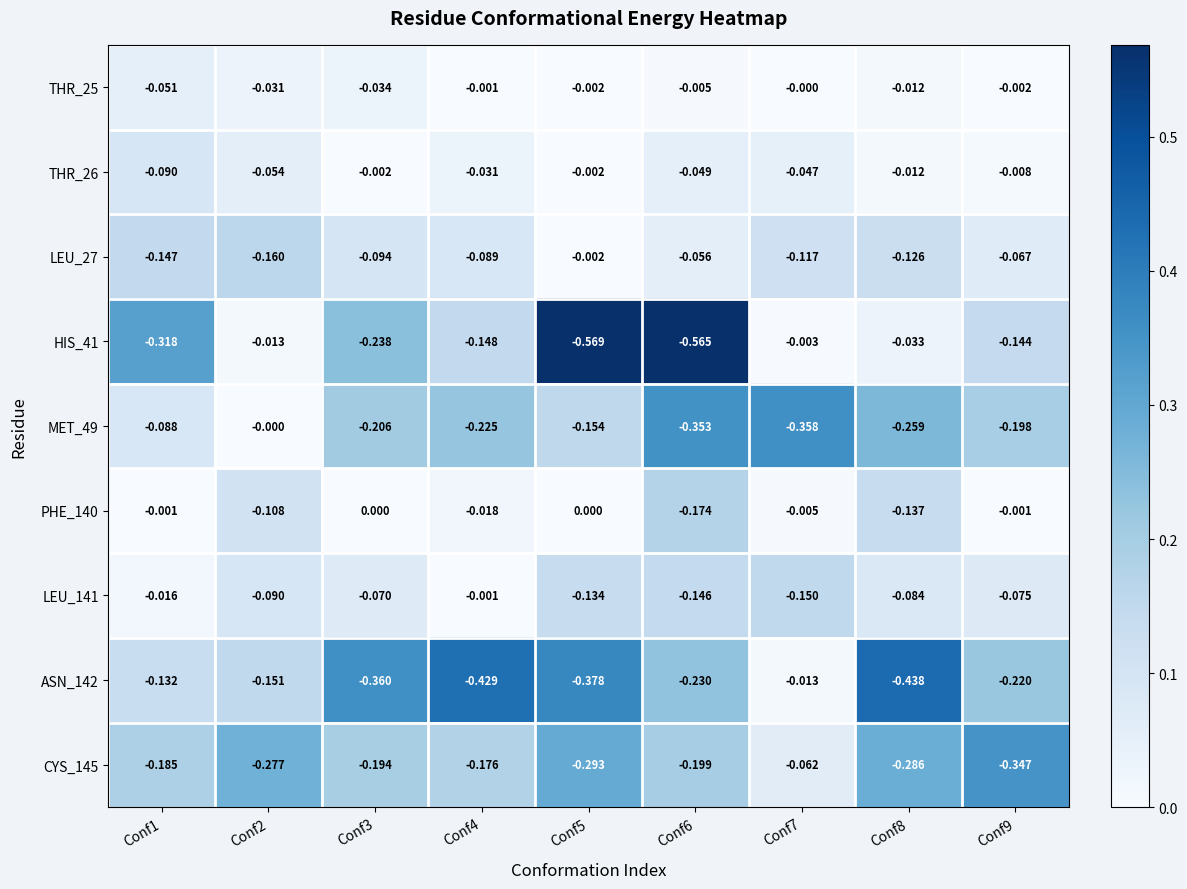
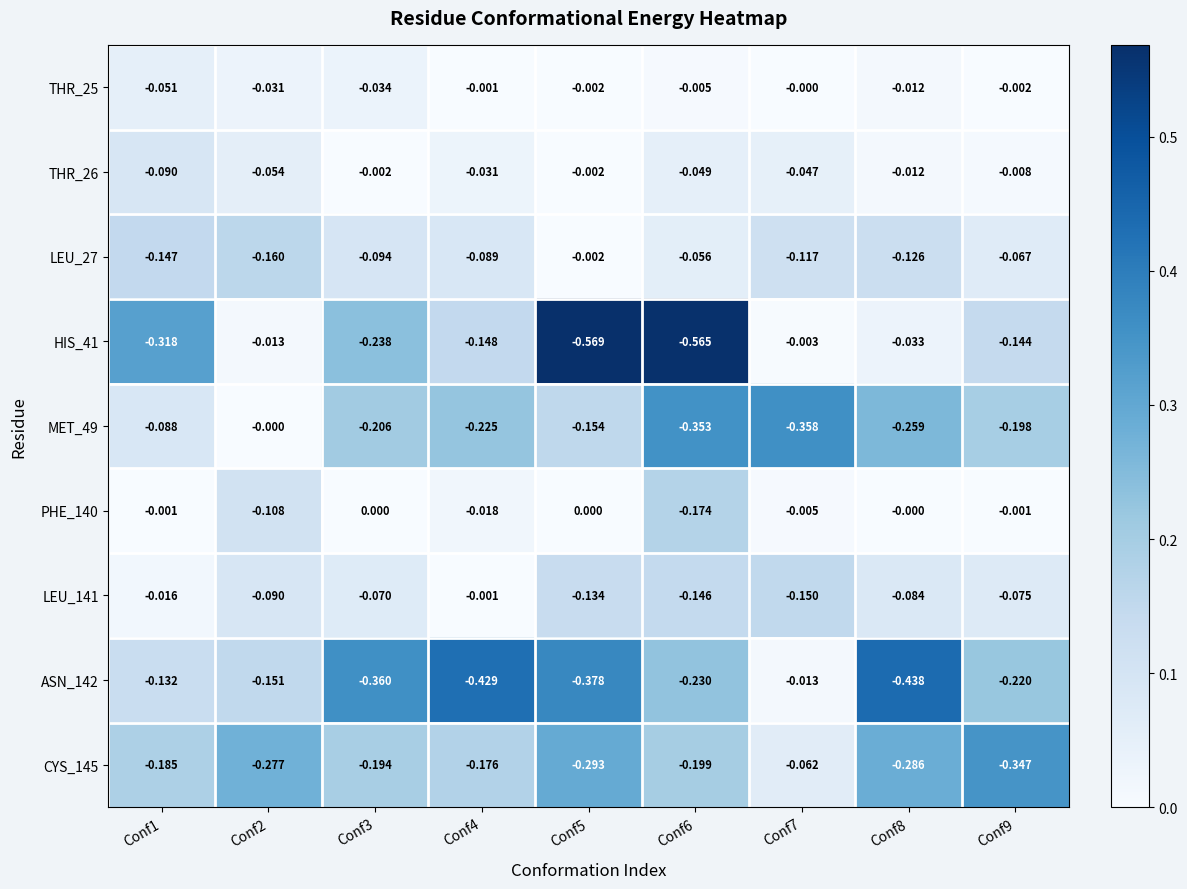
  {
    "THR_25": {
      "Conf1": -0.051,
      "Conf2": -0.031,
      "Conf3": -0.034,
      "Conf4": -0.001,
      "Conf5": -0.002,
      "Conf6": -0.005,
      "Conf7": -0.000,
      "Conf8": -0.012,
      "Conf9": -0.002
    },
    "THR_26": {
      "Conf1": -0.090,
      "Conf2": -0.054,
      "Conf3": -0.002,
      "Conf4": -0.031,
      "Conf5": -0.002,
      "Conf6": -0.049,
      "Conf7": -0.047,
      "Conf8": -0.012,
      "Conf9": -0.008
    },
    "LEU_27": {
      "Conf1": -0.147,
      "Conf2": -0.160,
      "Conf3": -0.094,
      "Conf4": -0.089,
      "Conf5": -0.002,
      "Conf6": -0.056,
      "Conf7": -0.117,
      "Conf8": -0.126,
      "Conf9": -0.067
    },
    "HIS_41": {
      "Conf1": -0.318,
      "Conf2": -0.013,
      "Conf3": -0.238,
      "Conf4": -0.148,
      "Conf5": -0.569,
      "Conf6": -0.565,
      "Conf7": -0.003,
      "Conf8": -0.033,
      "Conf9": -0.144
    },
    "MET_49": {
      "Conf1": -0.088,
      "Conf2": -0.000,
      "Conf3": -0.206,
      "Conf4": -0.225,
      "Conf5": -0.154,
      "Conf6": -0.353,
      "Conf7": -0.358,
      "Conf8": -0.259,
      "Conf9": -0.198
    },
    "PHE_140": {
      "Conf1": -0.001,
      "Conf2": -0.108,
      "Conf3": 0.000,
      "Conf4": -0.018,
      "Conf5": 0.000,
      "Conf6": -0.174,
      "Conf7": -0.005,
-     "Conf8": -0.137,
+     "Conf8": -0.000,
      "Conf9": -0.001
    },
    "LEU_141": {
      "Conf1": -0.016,
      "Conf2": -0.090,
      "Conf3": -0.070,
      "Conf4": -0.001,
      "Conf5": -0.134,
      "Conf6": -0.146,
      "Conf7": -0.150,
      "Conf8": -0.084,
      "Conf9": -0.075
    },
    "ASN_142": {
      "Conf1": -0.132,
      "Conf2": -0.151,
      "Conf3": -0.360,
      "Conf4": -0.429,
      "Conf5": -0.378,
      "Conf6": -0.230,
      "Conf7": -0.013,
      "Conf8": -0.438,
      "Conf9": -0.220
    },
    "CYS_145": {
      "Conf1": -0.185,
      "Conf2": -0.277,
      "Conf3": -0.194,
      "Conf4": -0.176,
      "Conf5": -0.293,
      "Conf6": -0.199,
      "Conf7": -0.062,
      "Conf8": -0.286,
      "Conf9": -0.347
    }
  }
